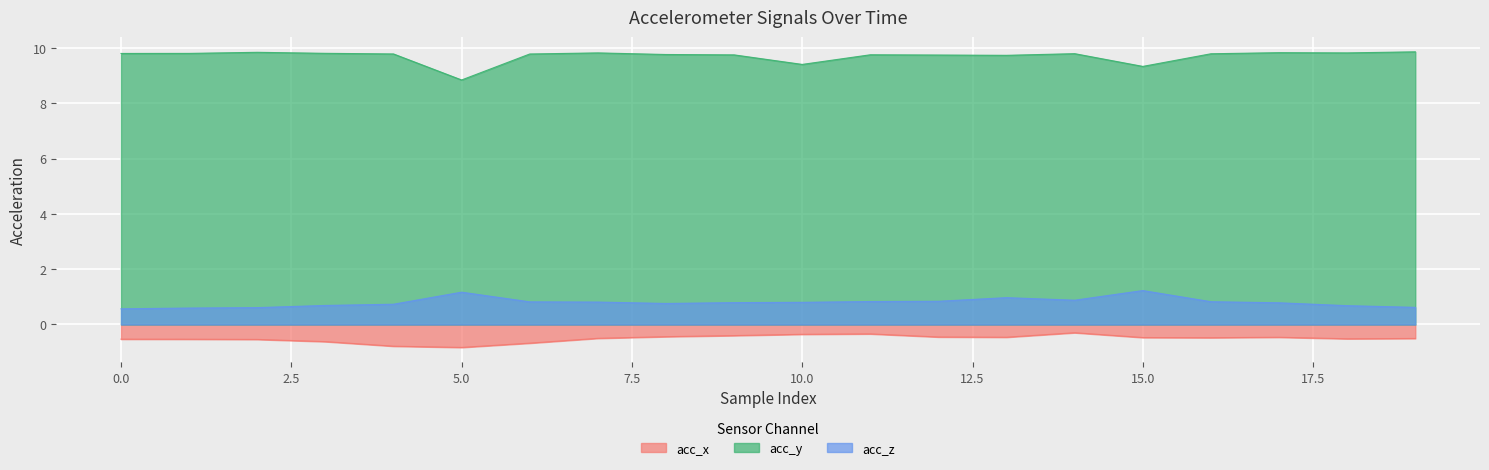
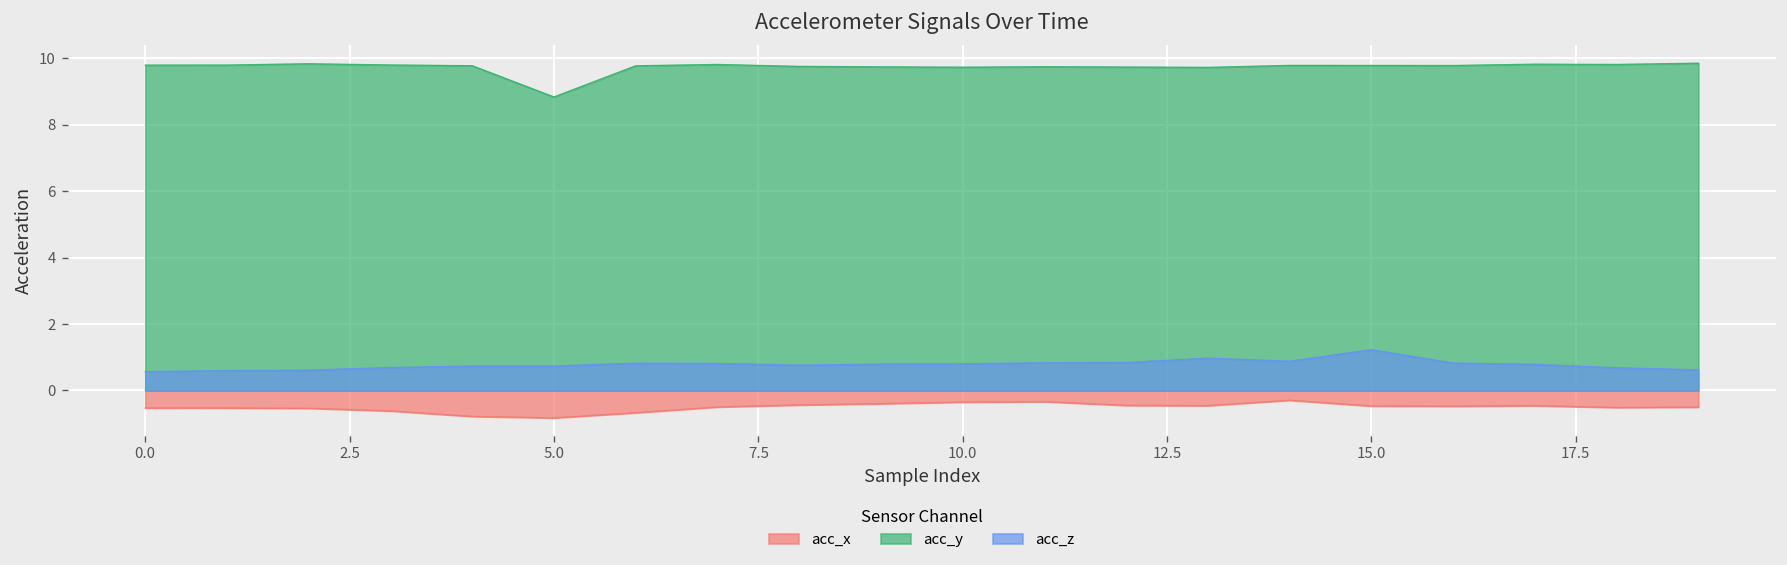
  {
    "acc_y": {
      "0.0": 9.8,
      "5.0": 8.8,
-     "10.0": 9.4,
-     "15.0": 9.3
+     "10.0": 9.7,
+     "15.0": 9.8
    },
    "acc_z": {
      "0.0": 0.6,
-     "5.0": 1.2,
+     "5.0": 0.7,
      "10.0": 0.8,
      "15.0": 1.2
    }
  }
